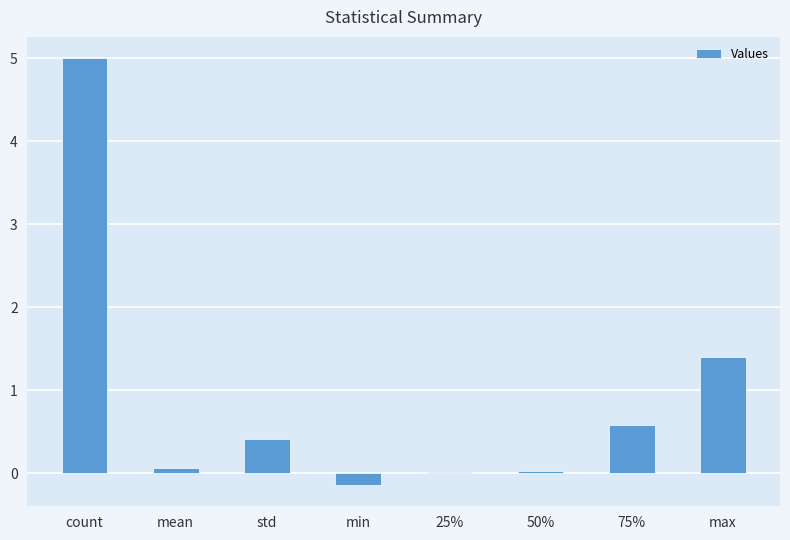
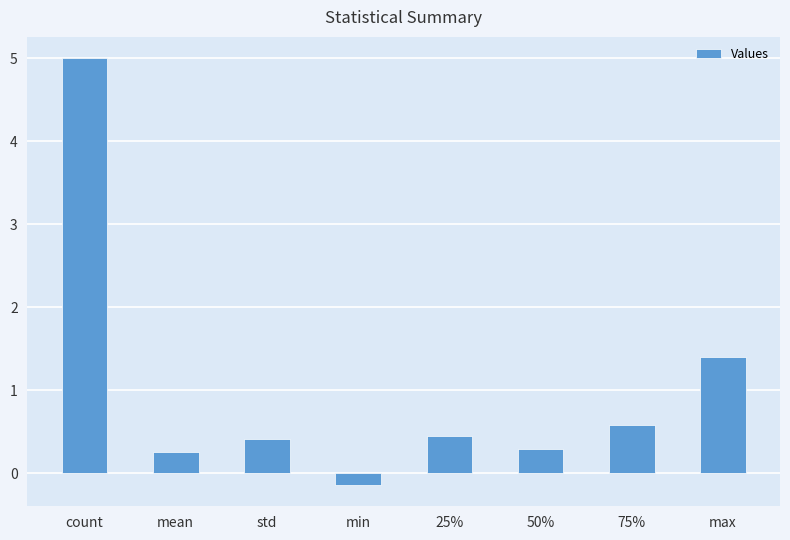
  {
    "count": 5.0,
-   "mean": 0.1,
+   "mean": 0.3,
    "std": 0.4,
    "min": -0.1,
-   "25%": 0.0,
-   "50%": 0.0,
+   "25%": 0.5,
+   "50%": 0.3,
    "75%": 0.6,
    "max": 1.4
  }
